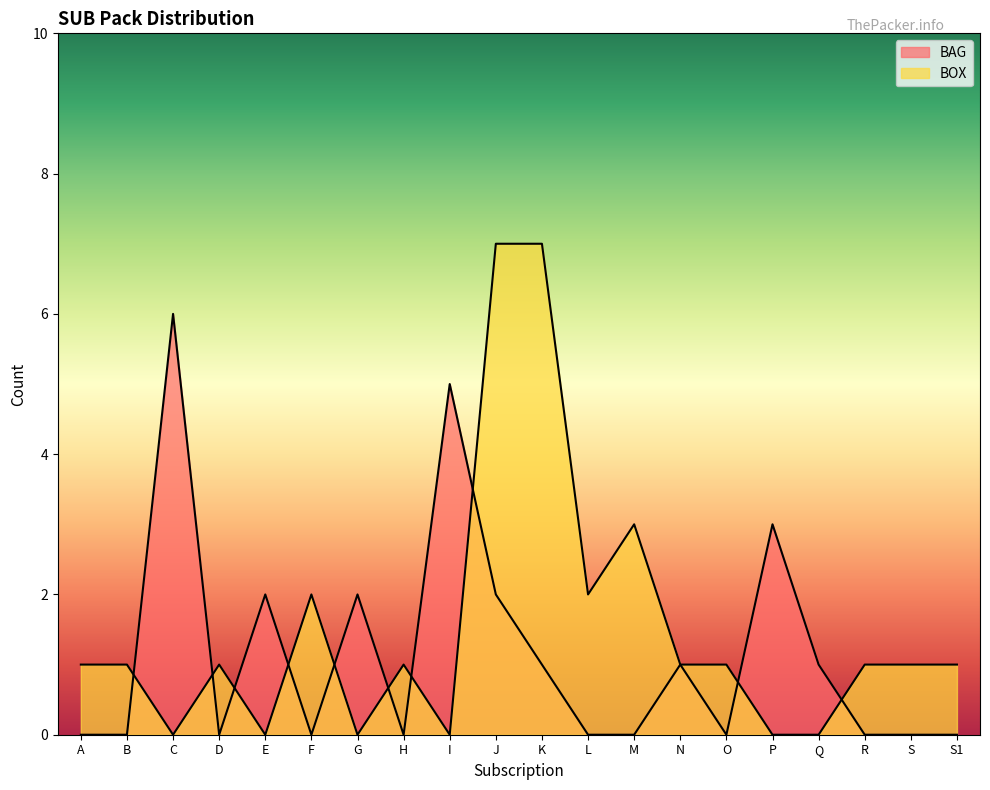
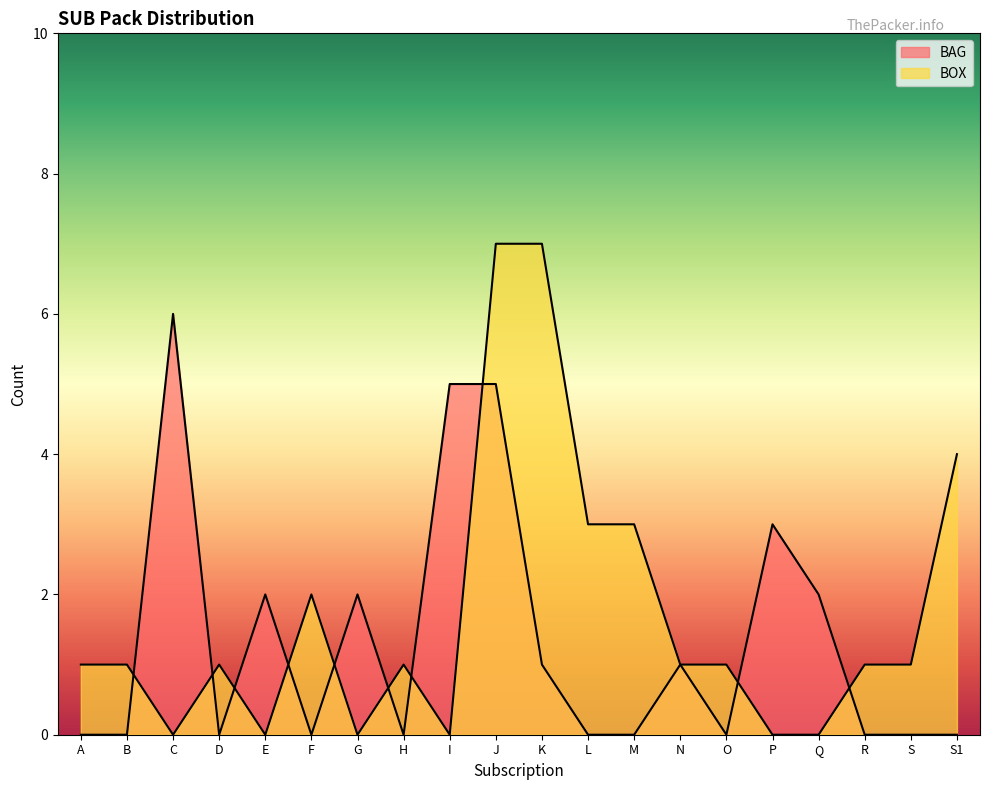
  {
    "BAG": {
      "A": 0,
      "B": 0,
      "C": 6,
      "D": 0,
      "E": 2,
      "F": 0,
      "G": 2,
      "H": 0,
      "I": 5,
-     "J": 2,
+     "J": 5,
      "K": 1,
      "L": 0,
      "M": 0,
      "O": 0,
      "P": 3,
-     "Q": 1,
+     "Q": 2,
      "R": 0,
      "S": 0,
      "S1": 0
    },
    "BOX": {
      "A": 1,
      "B": 1,
      "C": 0,
      "D": 1,
      "E": 0,
      "F": 2,
      "G": 0,
      "H": 1,
      "I": 0,
      "J": 7,
      "K": 7,
-     "L": 2,
+     "L": 3,
      "M": 3,
      "O": 1,
      "P": 0,
      "Q": 0,
      "R": 1,
      "S": 1,
-     "S1": 1
+     "S1": 4
    }
  }
